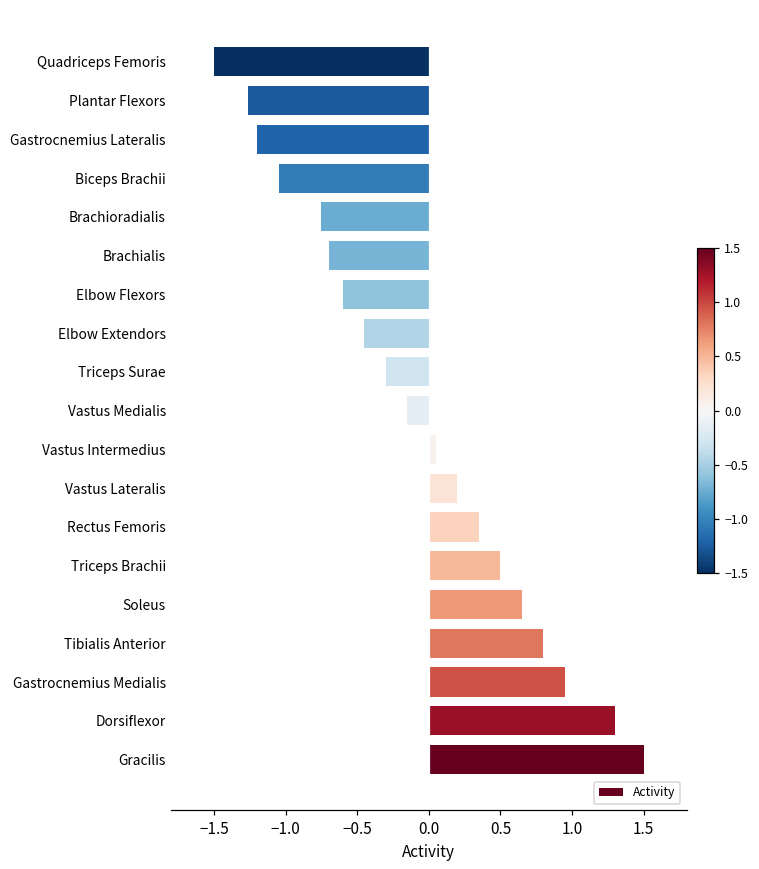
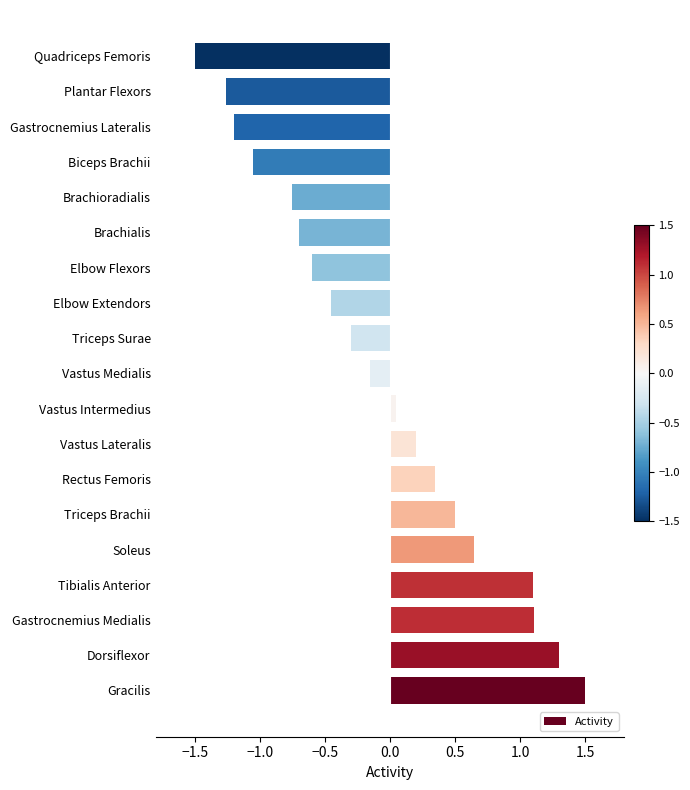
  {
    "Quadriceps Femoris": -1.50,
    "Plantar Flexors": -1.26,
    "Gastrocnemius Lateralis": -1.20,
    "Biceps Brachii": -1.05,
    "Brachioradialis": -0.75,
    "Brachialis": -0.70,
    "Elbow Flexors": -0.60,
    "Elbow Extendors": -0.45,
    "Triceps Surae": -0.30,
    "Vastus Medialis": -0.15,
    "Vastus Intermedius": 0.05,
    "Vastus Lateralis": 0.20,
    "Rectus Femoris": 0.35,
    "Triceps Brachii": 0.50,
    "Soleus": 0.65,
-   "Tibialis Anterior": 0.8,
-   "Gastrocnemius Medialis": 0.95,
+   "Tibialis Anterior": 1.1,
+   "Gastrocnemius Medialis": 1.11,
    "Dorsiflexor": 1.30,
    "Gracilis": 1.50
  }
